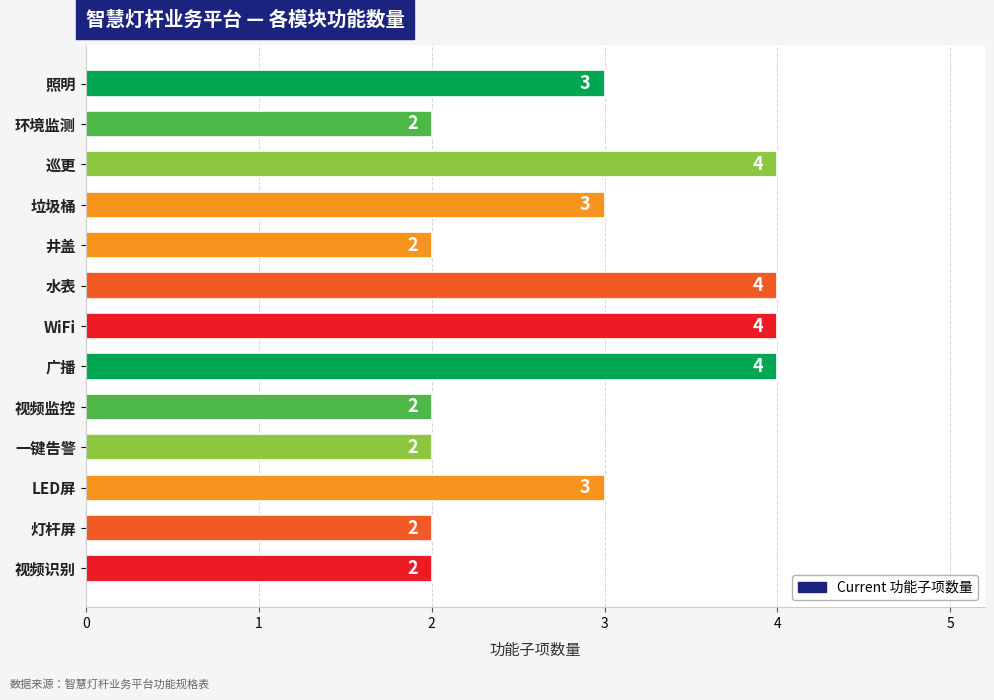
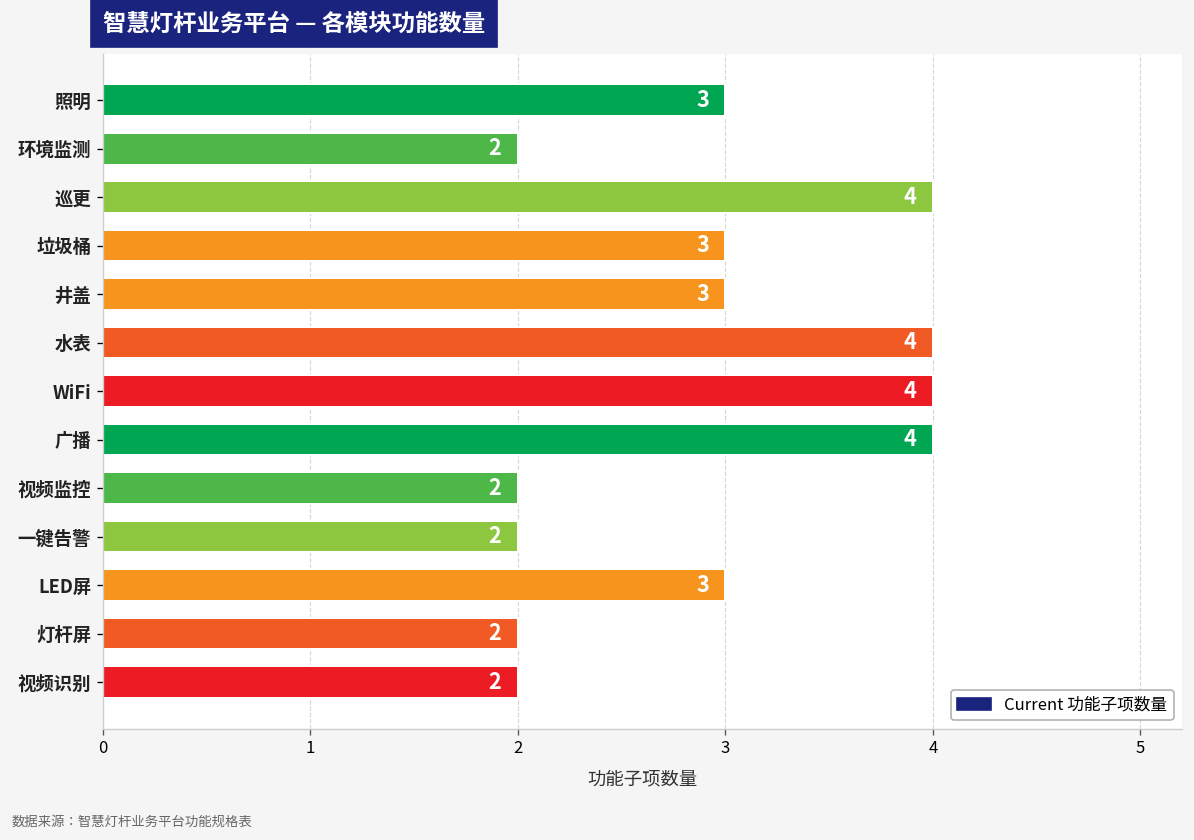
  {
    "照明": 3,
    "环境监测": 2,
    "巡更": 4,
    "垃圾桶": 3,
-   "井盖": 2,
+   "井盖": 3,
    "水表": 4,
    "WiFi": 4,
    "广播": 4,
    "视频监控": 2,
    "一键告警": 2,
    "LED屏": 3,
    "灯杆屏": 2,
    "视频识别": 2
  }
